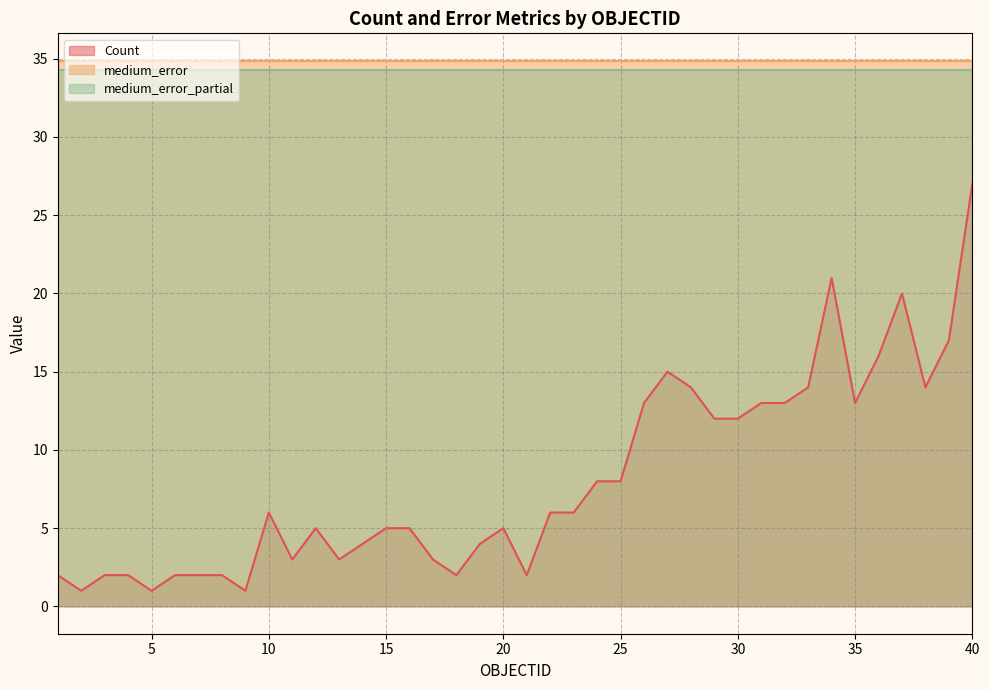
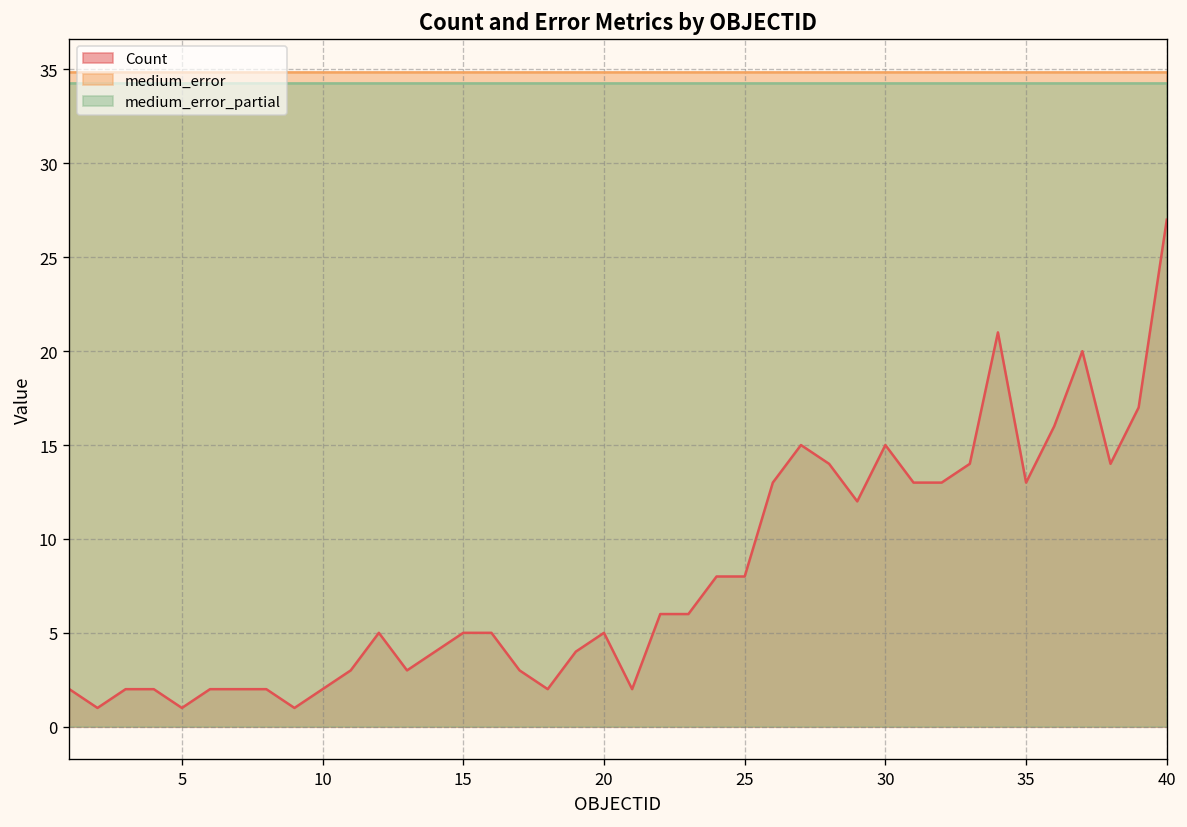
  {
    "Count": {
      "5": 1,
-     "10": 6,
+     "10": 2,
      "15": 5,
      "20": 5,
      "25": 8,
-     "30": 12,
+     "30": 15,
      "35": 13,
      "40": 27
    },
    "medium_error": {
      "10": 35,
      "15": 35,
      "20": 35,
      "25": 35,
      "30": 35,
      "35": 35,
      "40": 35
    },
    "medium_error_partial": {
      "10": 34.3,
      "15": 34.3,
      "20": 34.3,
      "25": 34.3,
      "30": 34.3,
      "35": 34.3,
      "40": 34.3
    }
  }
